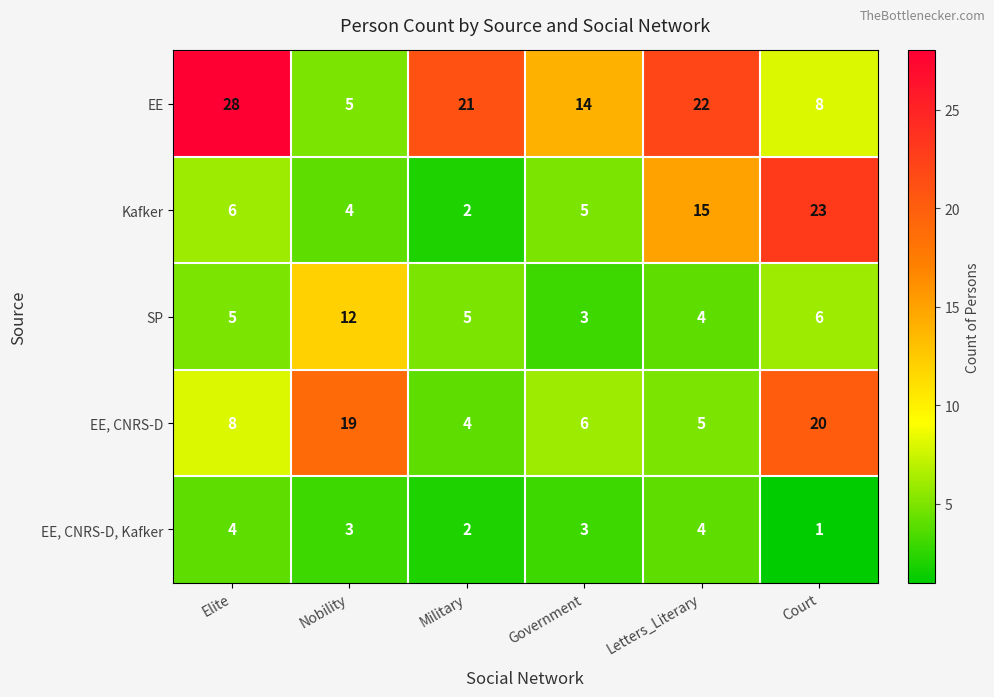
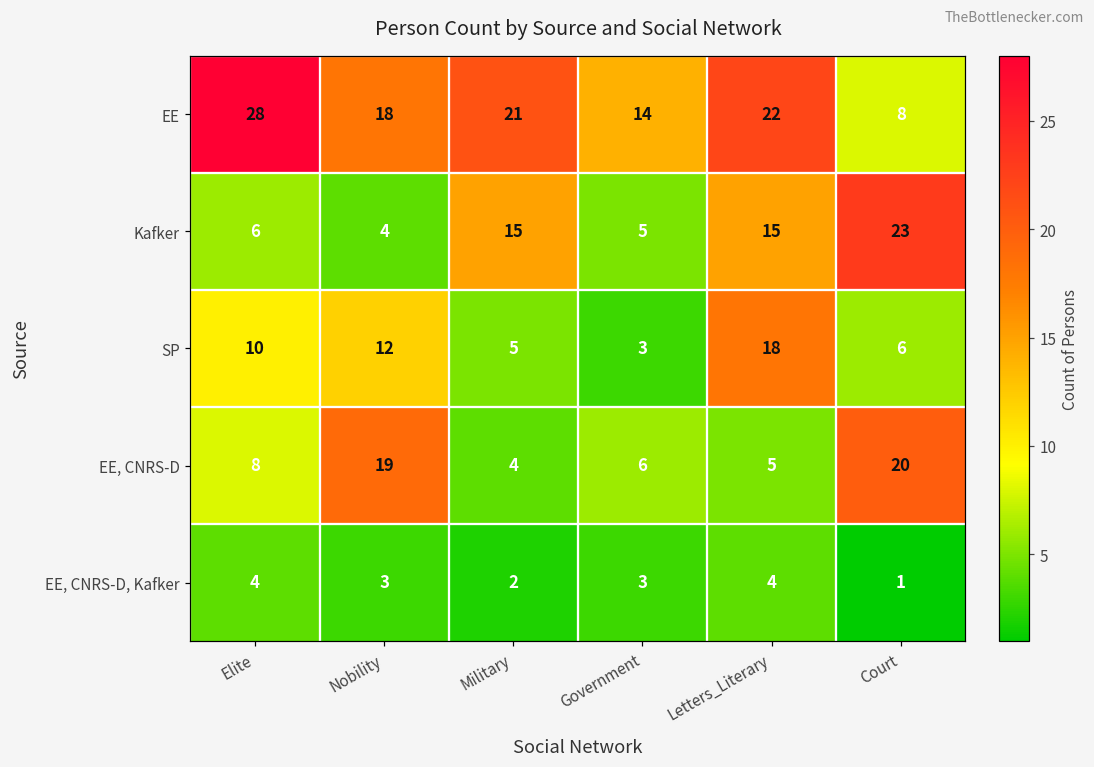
  {
    "EE": {
      "Elite": 28,
-     "Nobility": 5,
+     "Nobility": 18,
      "Military": 21,
      "Government": 14,
      "Letters_Literary": 22,
      "Court": 8
    },
    "Kafker": {
      "Elite": 6,
      "Nobility": 4,
-     "Military": 2,
+     "Military": 15,
      "Government": 5,
      "Letters_Literary": 15,
      "Court": 23
    },
    "SP": {
-     "Elite": 5,
+     "Elite": 10,
      "Nobility": 12,
      "Military": 5,
      "Government": 3,
-     "Letters_Literary": 4,
+     "Letters_Literary": 18,
      "Court": 6
    },
    "EE, CNRS-D": {
      "Elite": 8,
      "Nobility": 19,
      "Military": 4,
      "Government": 6,
      "Letters_Literary": 5,
      "Court": 20
    },
    "EE, CNRS-D, Kafker": {
      "Elite": 4,
      "Nobility": 3,
      "Military": 2,
      "Government": 3,
      "Letters_Literary": 4,
      "Court": 1
    }
  }
